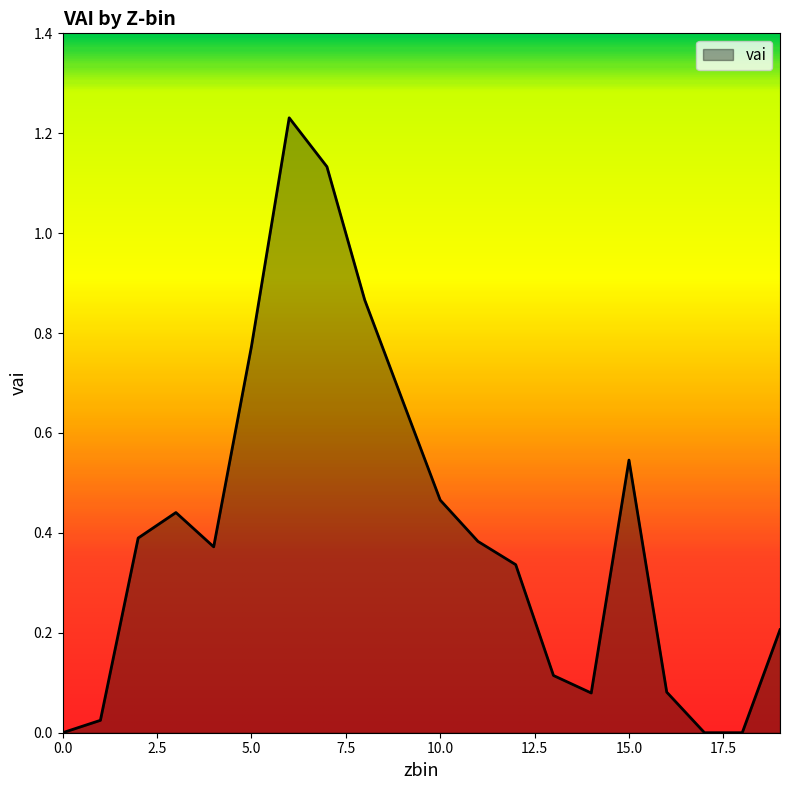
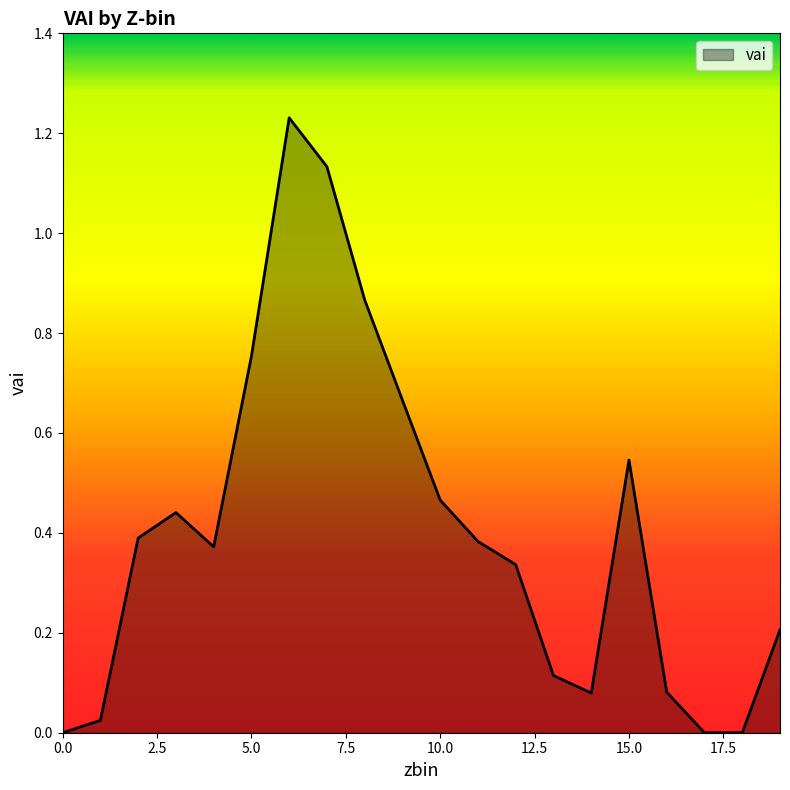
  {
    "0.0": 0.00,
-   "5.0": 0.77,
+   "5.0": 0.75,
    "10.0": 0.47,
    "15.0": 0.55
  }
